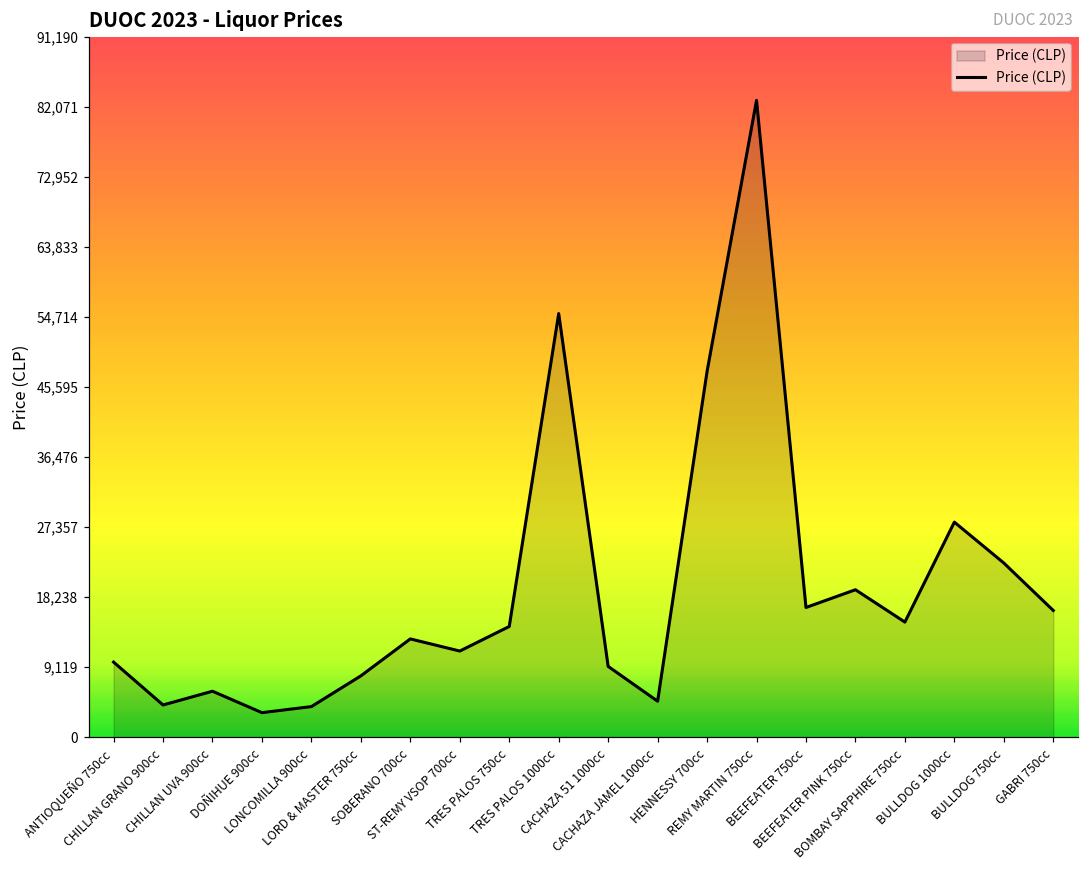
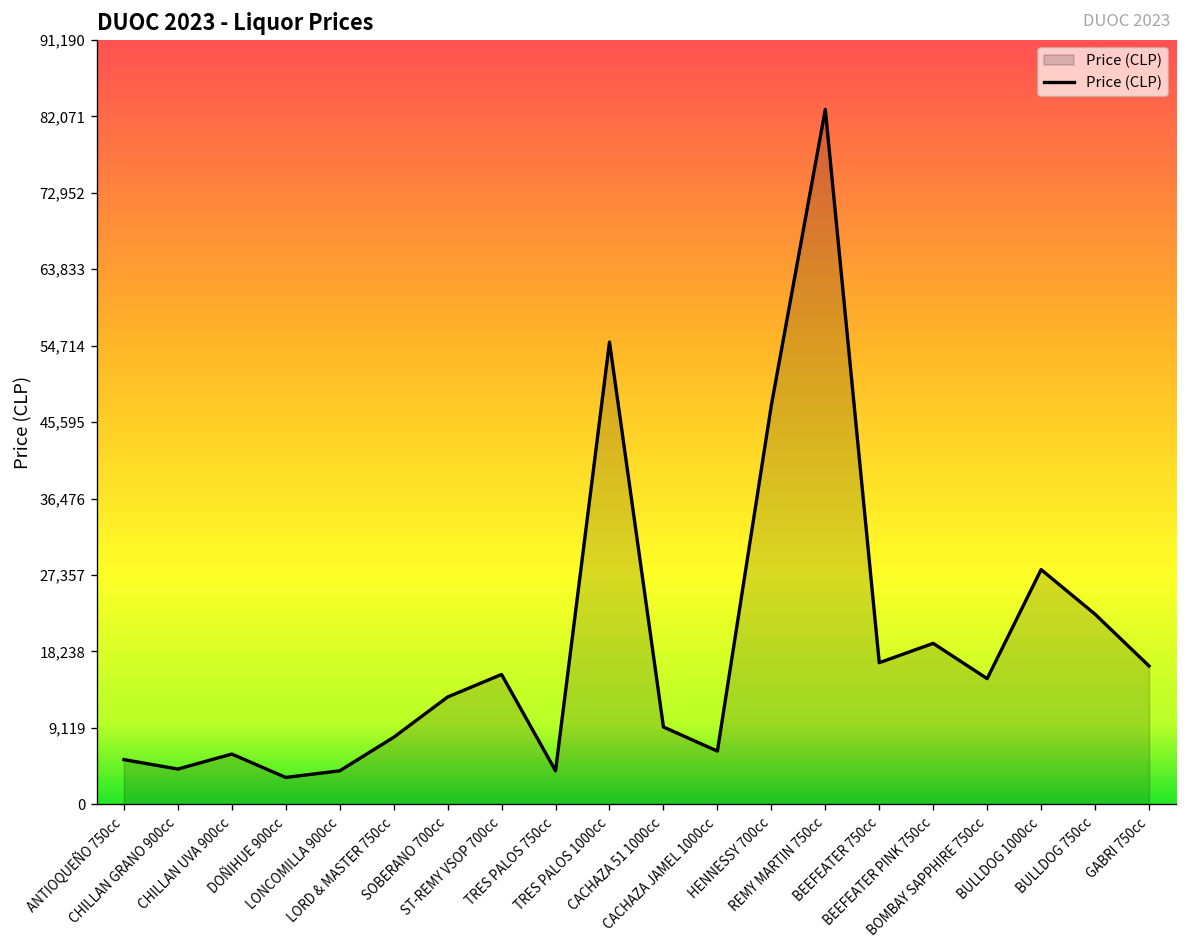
  {
-   "ANTIOQUEÑO 750cc": "10,000",
+   "ANTIOQUEÑO 750cc": "5,000",
    "CHILLAN GRANO 900cc": "4,000",
    "CHILLAN UVA 900cc": "6,000",
    "DOÑIHUE 900cc": "3,000",
    "LONCOMILLA 900cc": "4,000",
    "LORD & MASTER 750cc": "8,000",
    "SOBERANO 700cc": "13,000",
-   "ST-REMY VSOP 700cc": "11,000",
-   "TRES PALOS 750cc": "14,000",
+   "ST-REMY VSOP 700cc": "15,000",
+   "TRES PALOS 750cc": "4,000",
    "TRES PALOS 1000cc": "55,000",
    "CACHAZA 51 1000cc": "9,000",
-   "CACHAZA JAMEL 1000cc": "5,000",
+   "CACHAZA JAMEL 1000cc": "6,000",
    "HENNESSY 700cc": "48,000",
    "REMY MARTIN 750cc": "83,000",
    "BEEFEATER 750cc": "17,000",
    "BEEFEATER PINK 750cc": "19,000",
    "BOMBAY SAPPHIRE 750cc": "15,000",
    "BULLDOG 1000cc": "28,000",
    "BULLDOG 750cc": "23,000",
    "GABRI 750cc": "17,000"
  }
